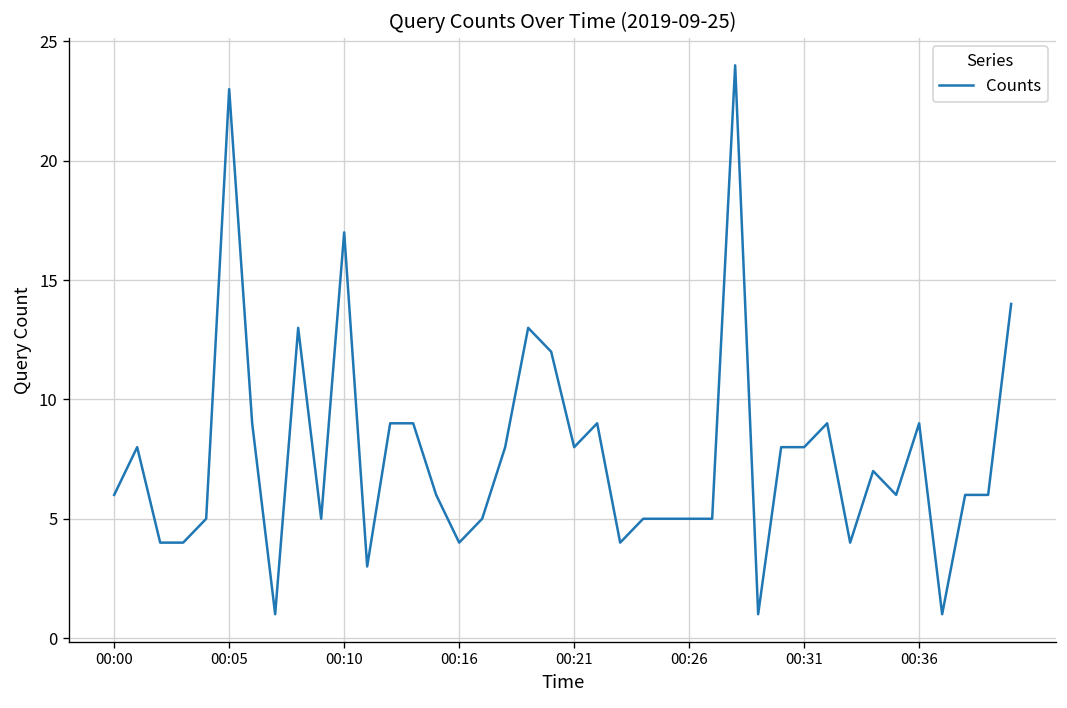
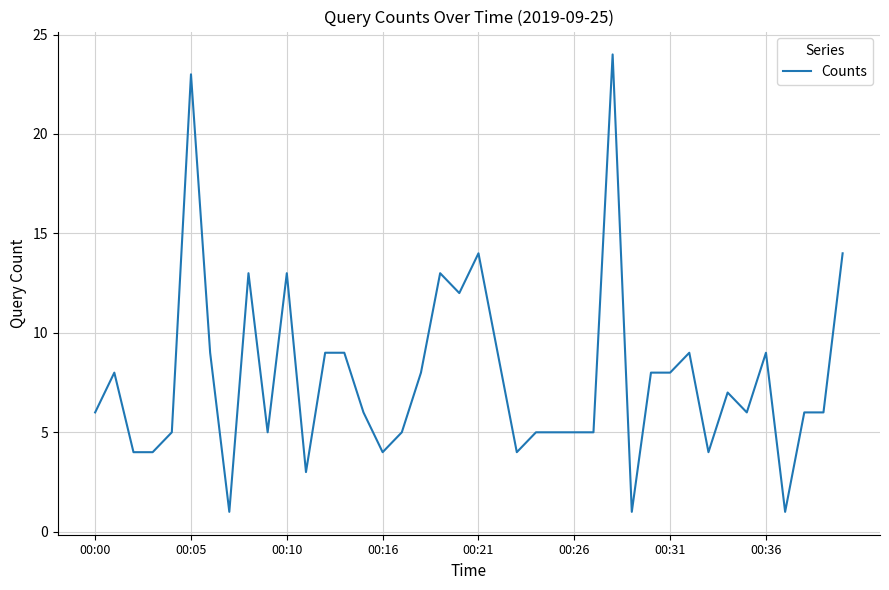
  {
    "00:00": 6,
    "00:05": 23,
-   "00:10": 17,
+   "00:10": 13,
    "00:16": 4,
-   "00:21": 8,
+   "00:21": 14,
    "00:26": 5,
    "00:31": 8,
    "00:36": 9
  }
